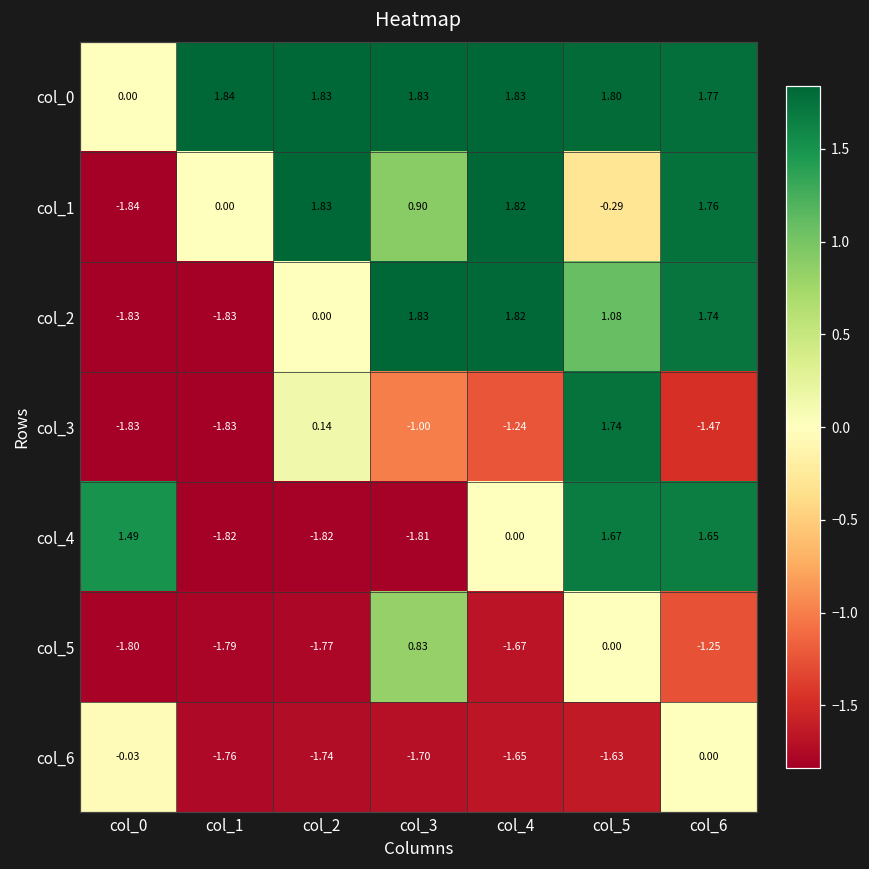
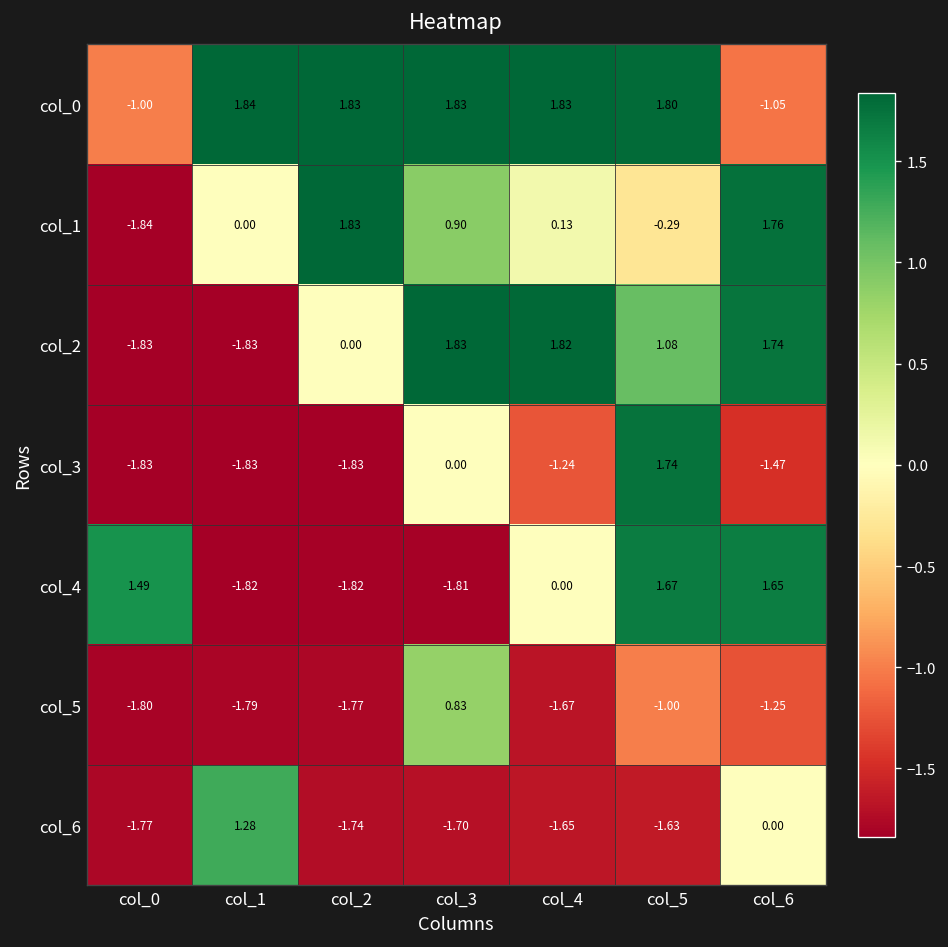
  {
    "col_0": {
-     "col_0": 0.00,
+     "col_0": -1.00,
      "col_1": 1.84,
      "col_2": 1.83,
      "col_3": 1.83,
      "col_4": 1.83,
      "col_5": 1.80,
-     "col_6": 1.77
+     "col_6": -1.05
    },
    "col_1": {
      "col_0": -1.84,
      "col_1": 0.00,
      "col_2": 1.83,
      "col_3": 0.90,
-     "col_4": 1.82,
+     "col_4": 0.13,
      "col_5": -0.29,
      "col_6": 1.76
    },
    "col_2": {
      "col_0": -1.83,
      "col_1": -1.83,
      "col_2": 0.00,
      "col_3": 1.83,
      "col_4": 1.82,
      "col_5": 1.08,
      "col_6": 1.74
    },
    "col_3": {
      "col_0": -1.83,
      "col_1": -1.83,
-     "col_2": 0.14,
-     "col_3": -1.00,
+     "col_2": -1.83,
+     "col_3": 0.00,
      "col_4": -1.24,
      "col_5": 1.74,
      "col_6": -1.47
    },
    "col_4": {
      "col_0": 1.49,
      "col_1": -1.82,
      "col_2": -1.82,
      "col_3": -1.81,
      "col_4": 0.00,
      "col_5": 1.67,
      "col_6": 1.65
    },
    "col_5": {
      "col_0": -1.80,
      "col_1": -1.79,
      "col_2": -1.77,
      "col_3": 0.83,
      "col_4": -1.67,
-     "col_5": 0.00,
+     "col_5": -1.00,
      "col_6": -1.25
    },
    "col_6": {
-     "col_0": -0.03,
-     "col_1": -1.76,
+     "col_0": -1.77,
+     "col_1": 1.28,
      "col_2": -1.74,
      "col_3": -1.70,
      "col_4": -1.65,
      "col_5": -1.63,
      "col_6": 0.00
    }
  }
